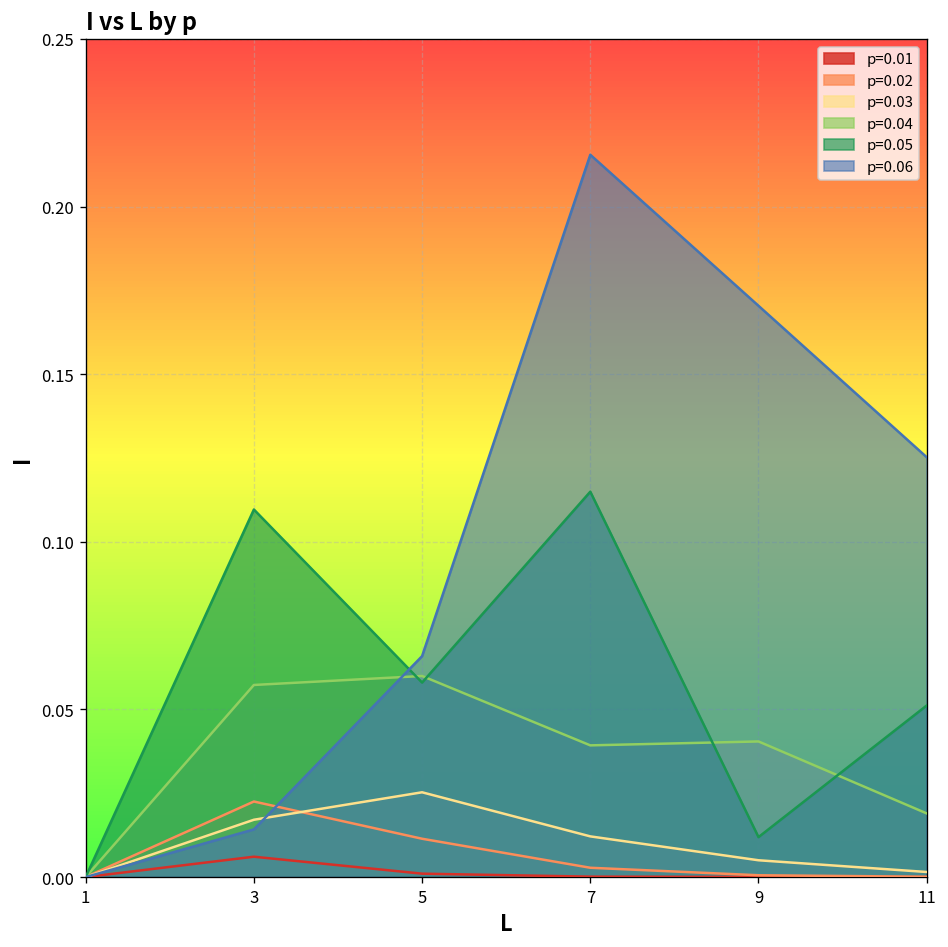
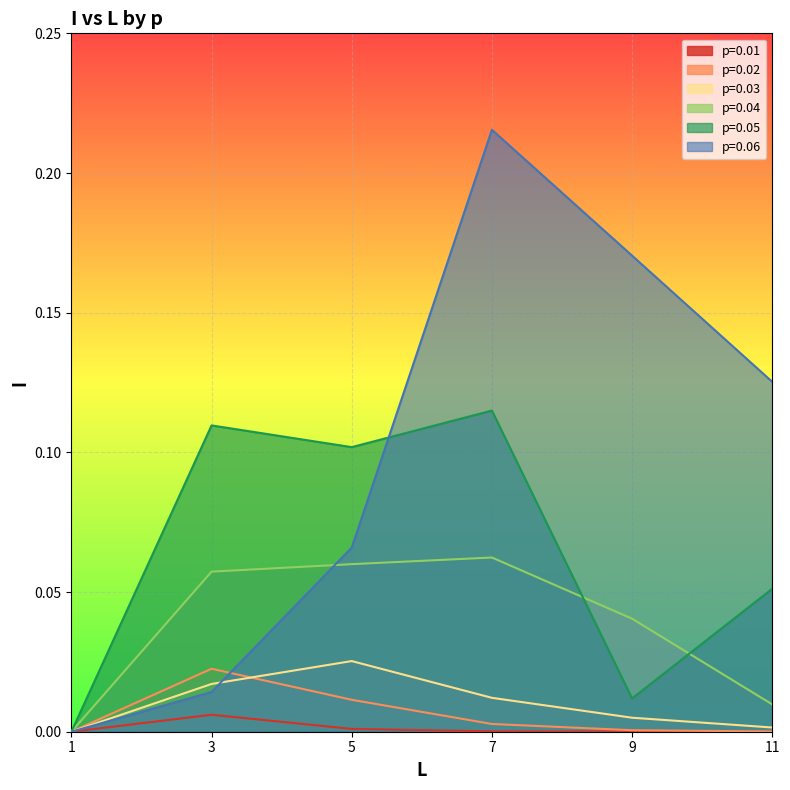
  {
    "p=0.01": {
      "3": 0.006,
      "5": 0.001,
      "7": 0.000
    },
    "p=0.02": {
      "3": 0.023,
      "5": 0.011,
      "7": 0.003
    },
    "p=0.03": {
      "3": 0.017,
      "5": 0.025,
      "7": 0.012,
      "9": 0.005,
      "11": 0.002
    },
    "p=0.04": {
      "3": 0.057,
      "5": 0.060,
-     "7": 0.039,
+     "7": 0.062,
      "9": 0.040,
-     "11": 0.019
+     "11": 0.010
    },
    "p=0.05": {
      "3": 0.110,
-     "5": 0.058,
+     "5": 0.102,
      "7": 0.115,
      "9": 0.012,
      "11": 0.051
    },
    "p=0.06": {
      "3": 0.014,
      "5": 0.066,
      "7": 0.215,
      "9": 0.170,
      "11": 0.125
    }
  }
